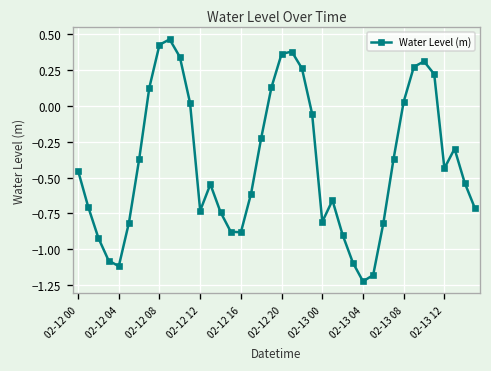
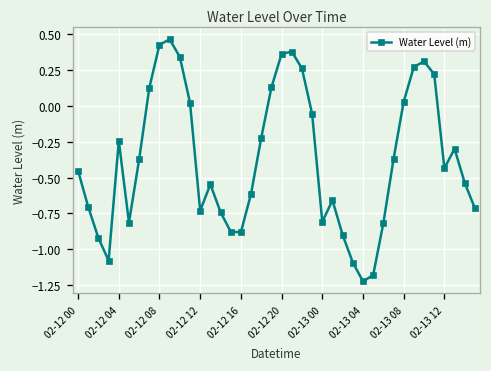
  {
    "02-12 00": -0.45,
-   "02-12 04": -1.12,
+   "02-12 04": -0.24,
    "02-12 08": 0.43,
    "02-12 12": -0.73,
    "02-12 16": -0.88,
    "02-12 20": 0.36,
    "02-13 00": -0.81,
    "02-13 04": -1.22,
    "02-13 08": 0.03,
    "02-13 12": -0.44
  }
